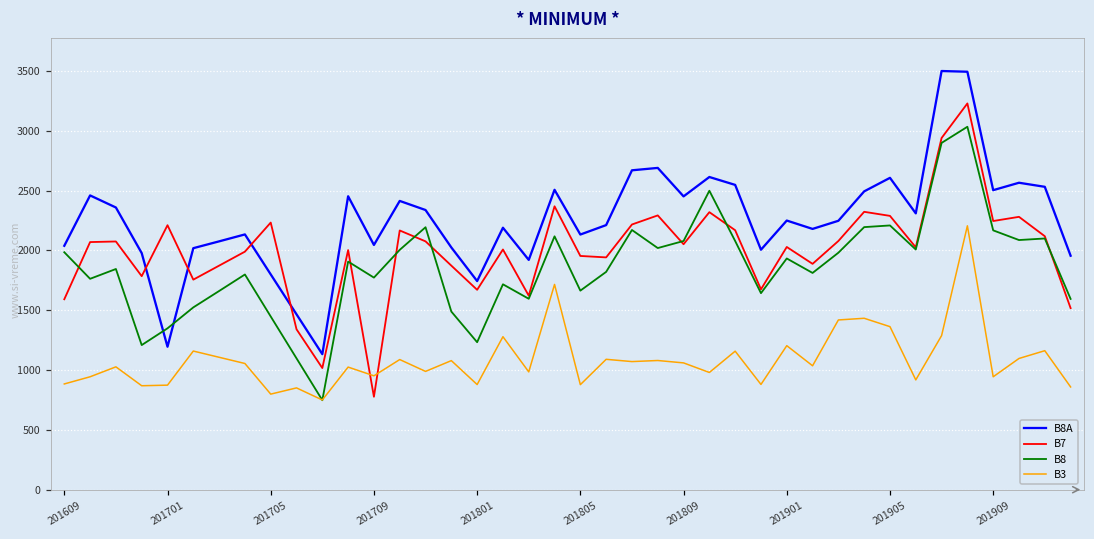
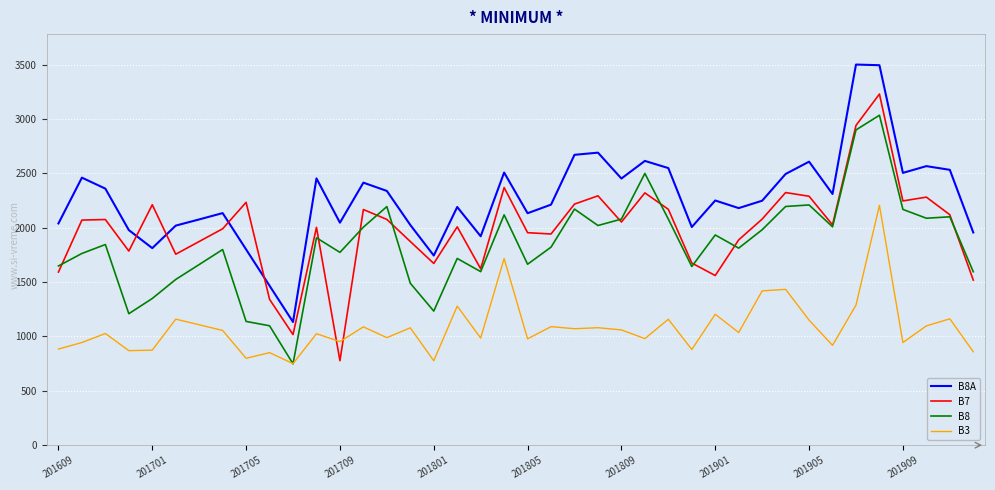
  {
    "B8A": {
      "201609": 2040,
-     "201701": 1200,
+     "201701": 1810,
      "201705": 1800,
      "201709": 2050,
      "201801": 1740,
      "201805": 2130,
      "201809": 2450,
      "201901": 2250,
      "201905": 2610,
      "201909": 2500
    },
    "B7": {
      "201609": 1590,
      "201701": 2210,
      "201705": 2230,
      "201709": 780,
      "201801": 1670,
      "201805": 1950,
      "201809": 2050,
-     "201901": 2030,
+     "201901": 1560,
      "201905": 2290,
      "201909": 2250
    },
    "B8": {
-     "201609": 1990,
+     "201609": 1650,
      "201701": 1350,
-     "201705": 1450,
+     "201705": 1140,
      "201709": 1770,
      "201801": 1230,
      "201805": 1660,
      "201809": 2080,
      "201901": 1930,
      "201905": 2210,
      "201909": 2170
    },
    "B3": {
      "201609": 880,
      "201701": 870,
      "201705": 800,
      "201709": 950,
-     "201801": 880,
-     "201805": 880,
+     "201801": 780,
+     "201805": 980,
      "201809": 1060,
      "201901": 1200,
-     "201905": 1360,
+     "201905": 1150,
      "201909": 940
    }
  }
